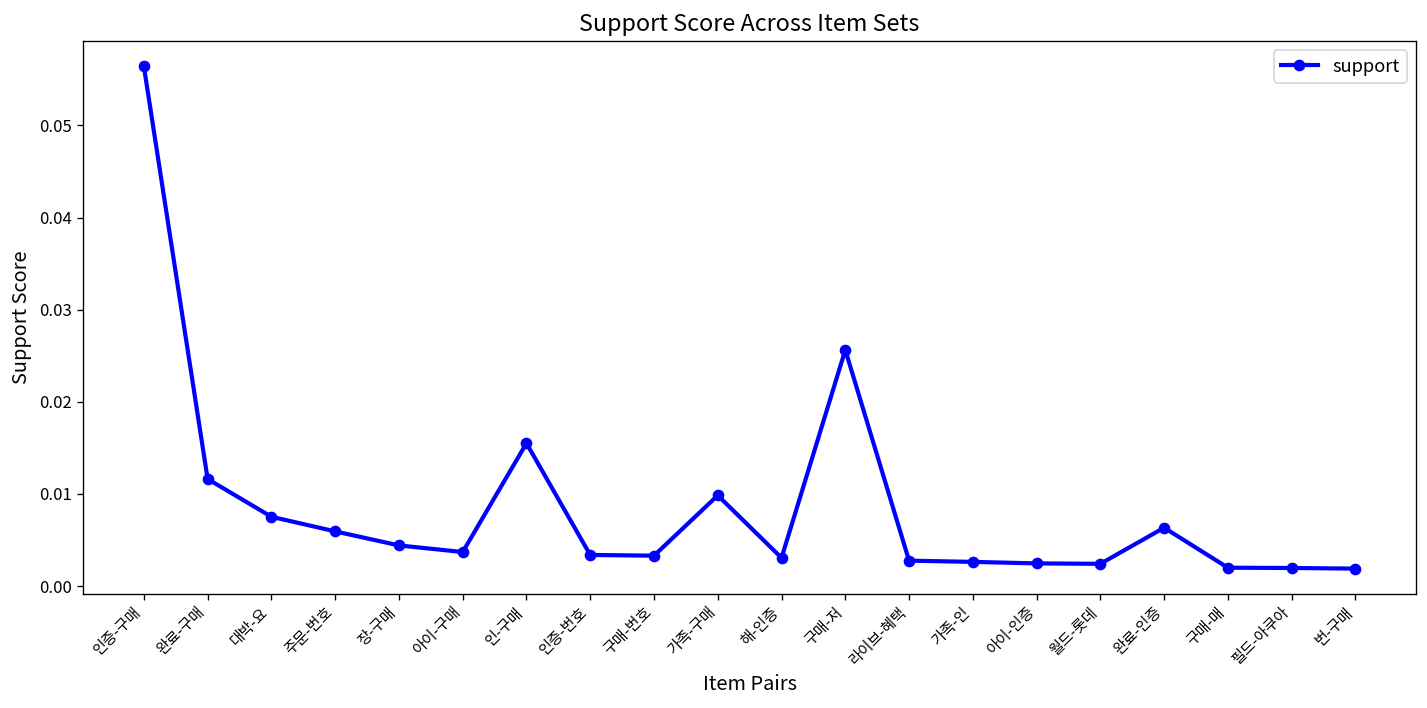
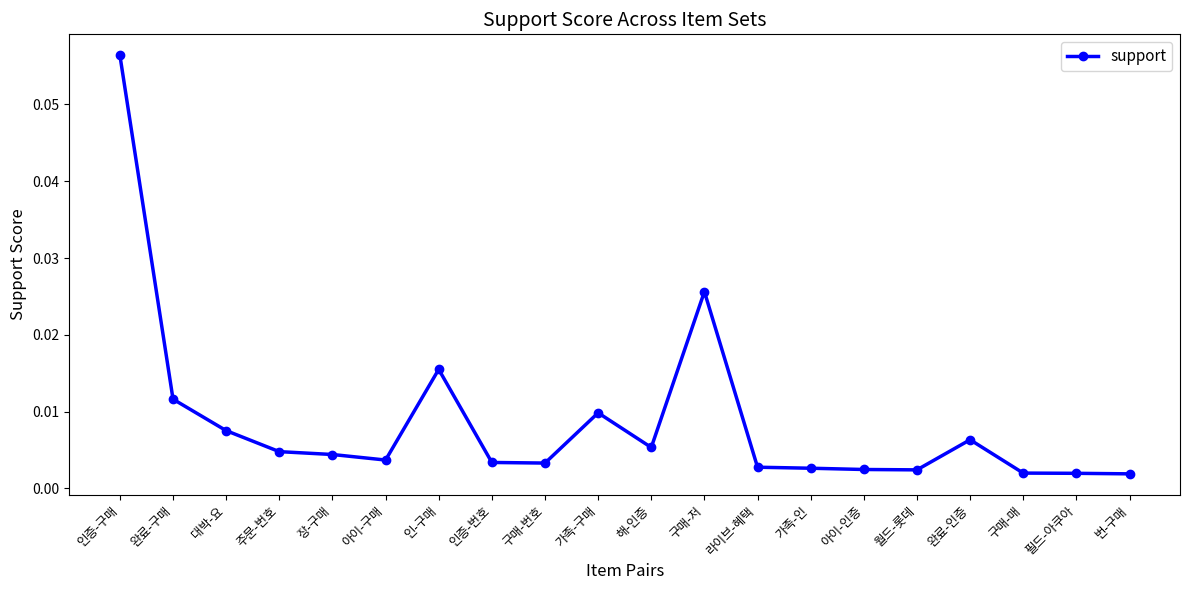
  {
    "인증-구매": 0.056,
    "완료-구매": 0.012,
    "대박-요": 0.008,
-   "주문-번호": 0.006,
+   "주문-번호": 0.005,
    "장-구매": 0.004,
    "아이-구매": 0.004,
    "인-구매": 0.015,
    "인증-번호": 0.003,
    "구매-번호": 0.003,
    "가족-구매": 0.010,
-   "해-인증": 0.003,
+   "해-인증": 0.005,
    "구매-저": 0.026,
    "라이브-혜택": 0.003,
    "가족-인": 0.003,
    "아이-인증": 0.002,
    "월드-롯데": 0.002,
    "완료-인증": 0.006,
    "구매-매": 0.002,
    "필드-아쿠아": 0.002,
    "번-구매": 0.002
  }
